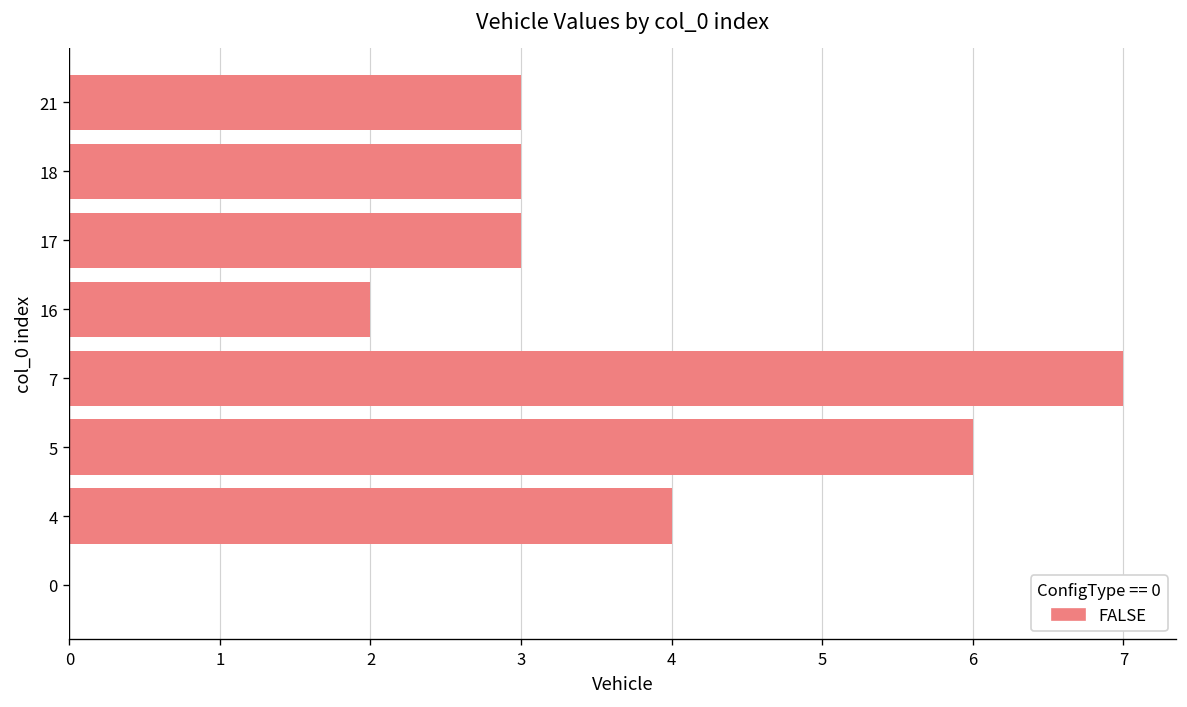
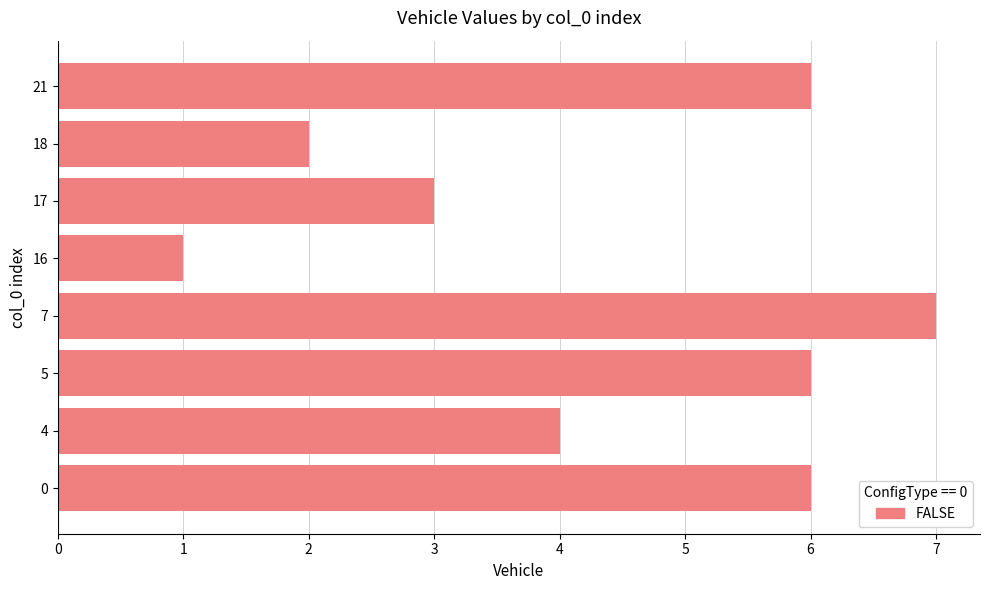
  {
-   "21": 3,
-   "18": 3,
+   "21": 6,
+   "18": 2,
    "17": 3,
-   "16": 2,
+   "16": 1,
    "7": 7,
    "5": 6,
    "4": 4,
-   "0": 0
+   "0": 6
  }
